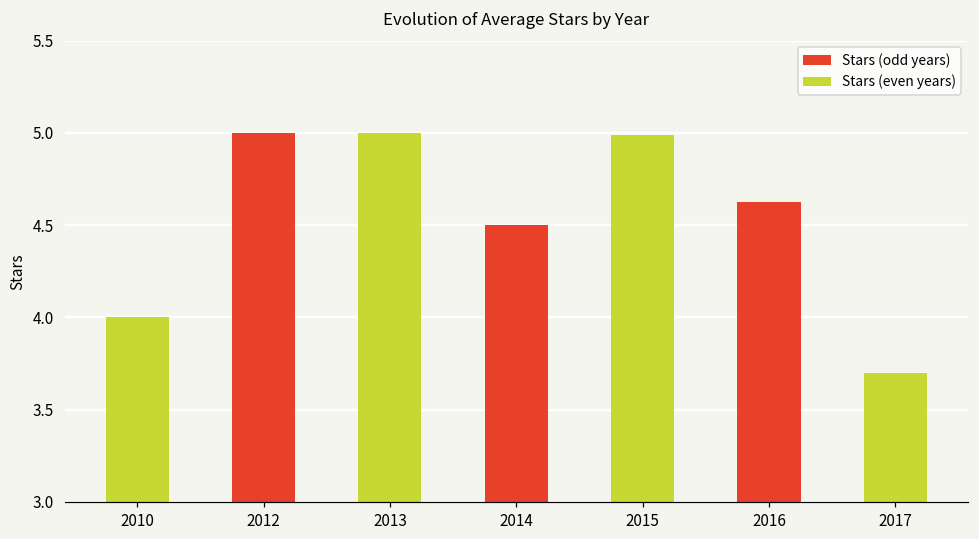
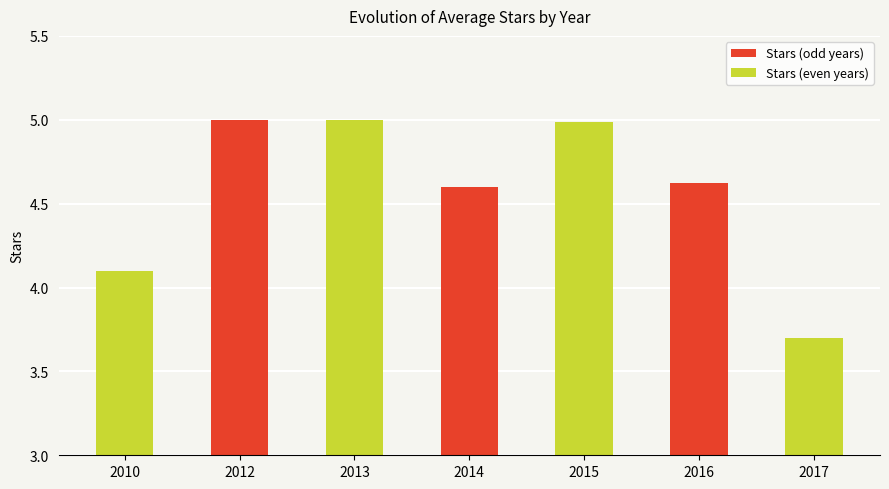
  {
-   "2010": 4.0,
+   "2010": 4.1,
    "2012": 5.0,
    "2013": 5.0,
-   "2014": 4.5,
+   "2014": 4.6,
    "2015": 5.0,
    "2016": 4.63,
    "2017": 3.7
  }
